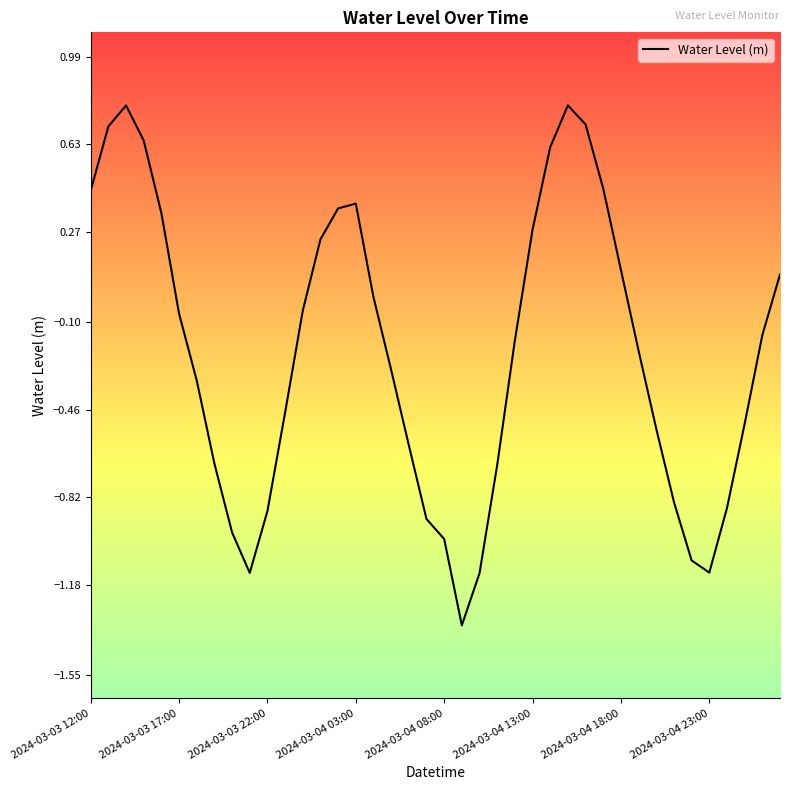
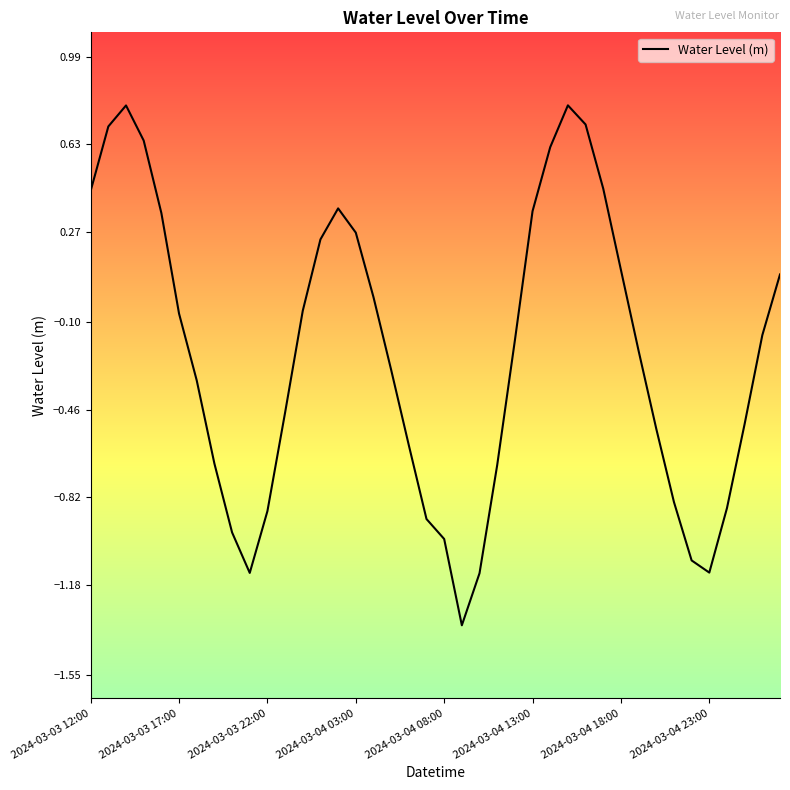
  {
    "2024-03-03 12:00": 0.44,
    "2024-03-03 17:00": -0.07,
    "2024-03-03 22:00": -0.88,
-   "2024-03-04 03:00": 0.39,
+   "2024-03-04 03:00": 0.27,
    "2024-03-04 08:00": -0.99,
-   "2024-03-04 13:00": 0.28,
+   "2024-03-04 13:00": 0.36,
    "2024-03-04 18:00": 0.11,
    "2024-03-04 23:00": -1.13
  }
